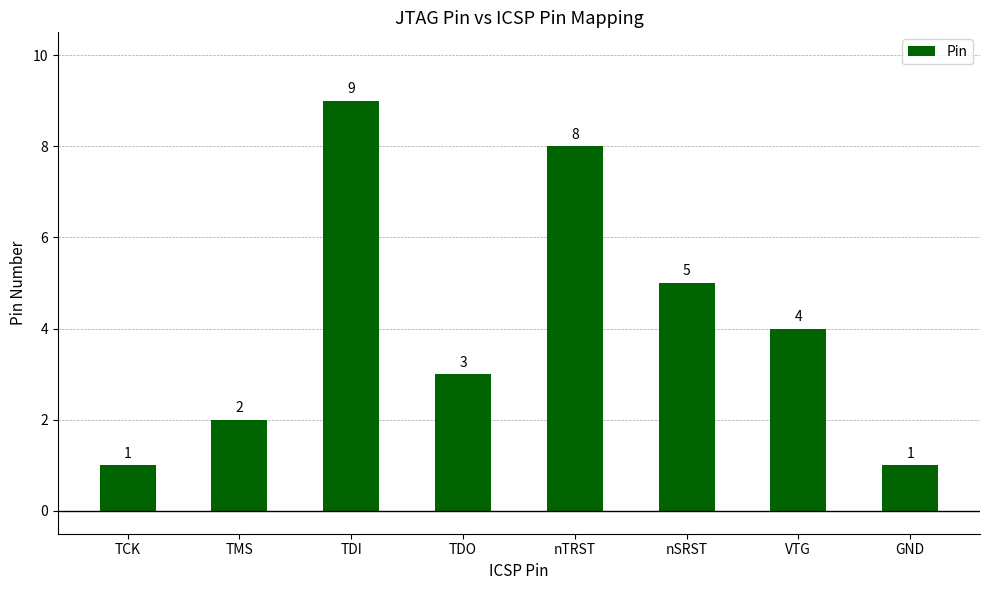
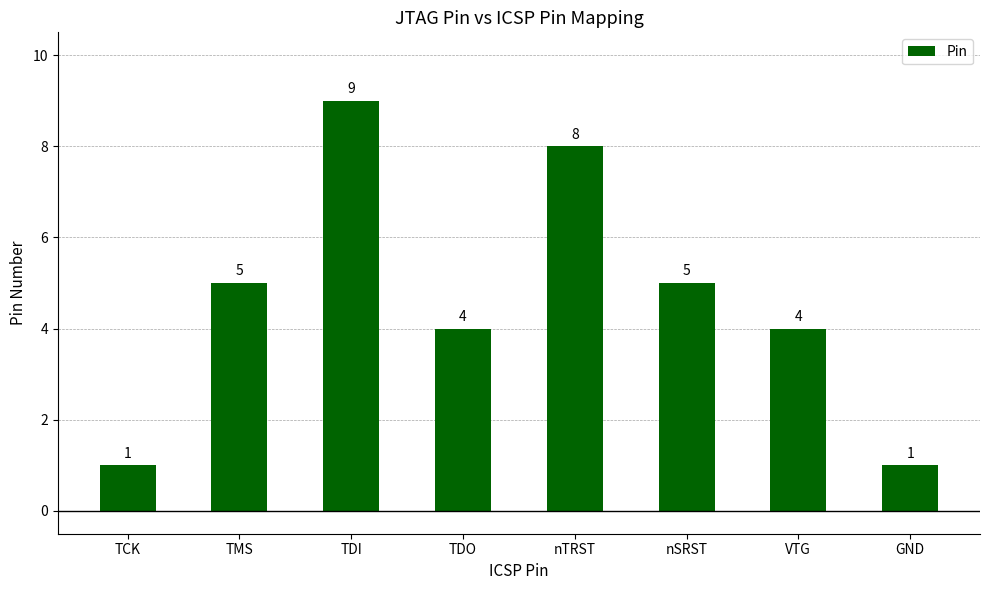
  {
    "TCK": 1,
-   "TMS": 2,
+   "TMS": 5,
    "TDI": 9,
-   "TDO": 3,
+   "TDO": 4,
    "nTRST": 8,
    "nSRST": 5,
    "VTG": 4,
    "GND": 1
  }
